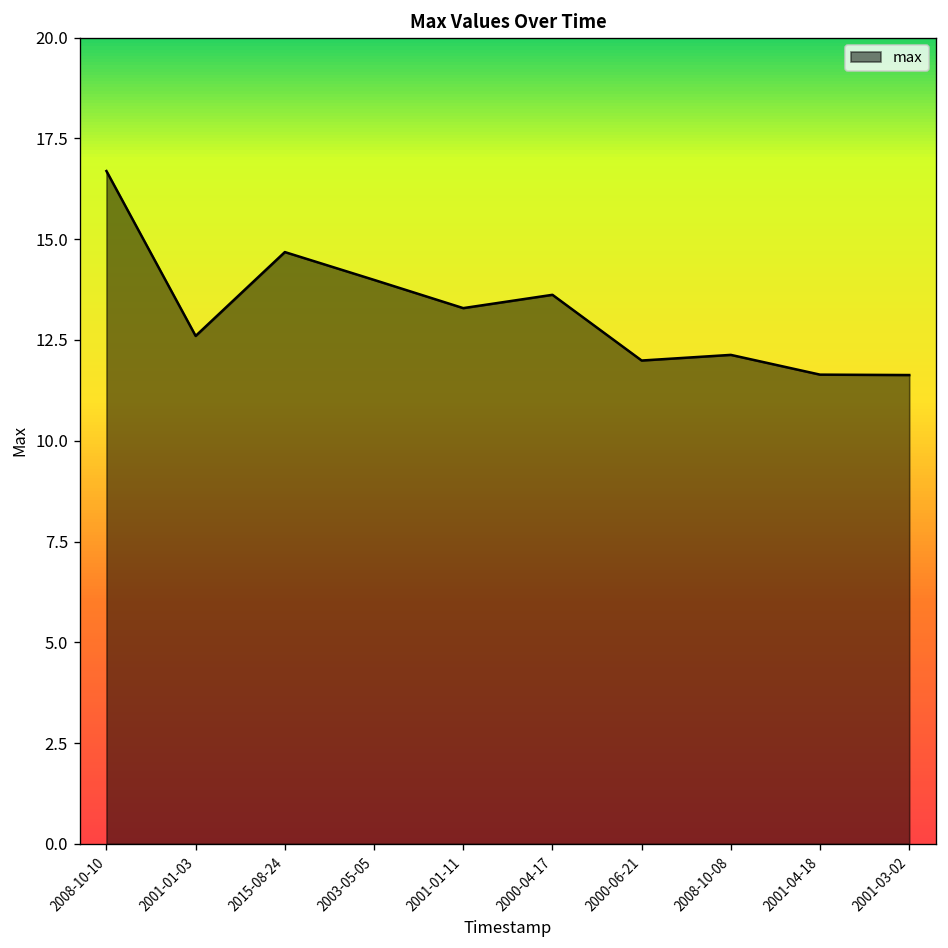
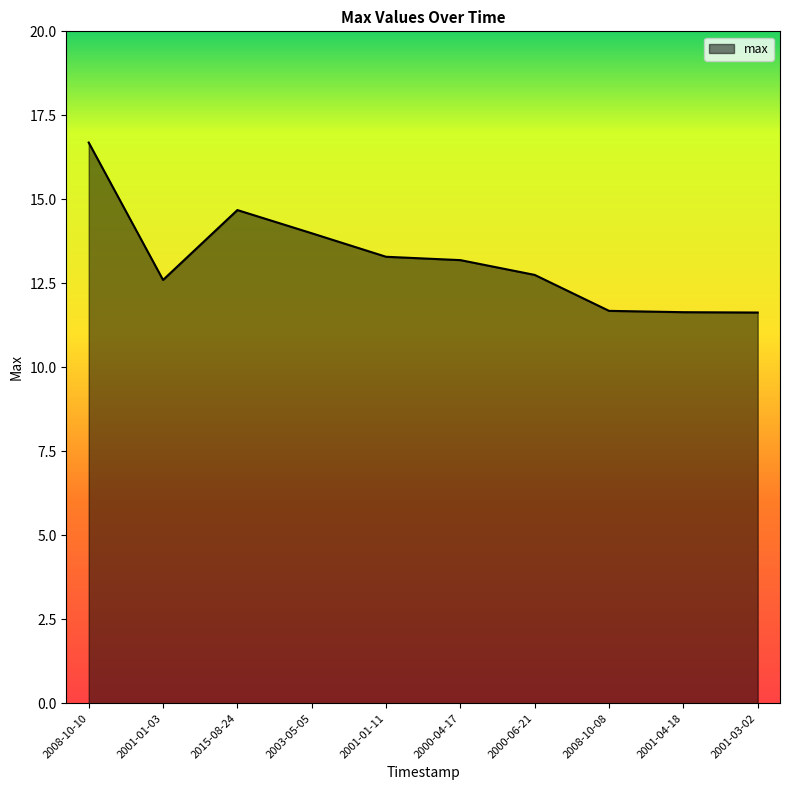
  {
    "2008-10-10": 16.7,
    "2001-01-03": 12.6,
    "2015-08-24": 14.7,
    "2003-05-05": 14.0,
    "2001-01-11": 13.3,
-   "2000-04-17": 13.6,
-   "2000-06-21": 12.0,
-   "2008-10-08": 12.1,
+   "2000-04-17": 13.2,
+   "2000-06-21": 12.8,
+   "2008-10-08": 11.7,
    "2001-04-18": 11.6,
    "2001-03-02": 11.6
  }
